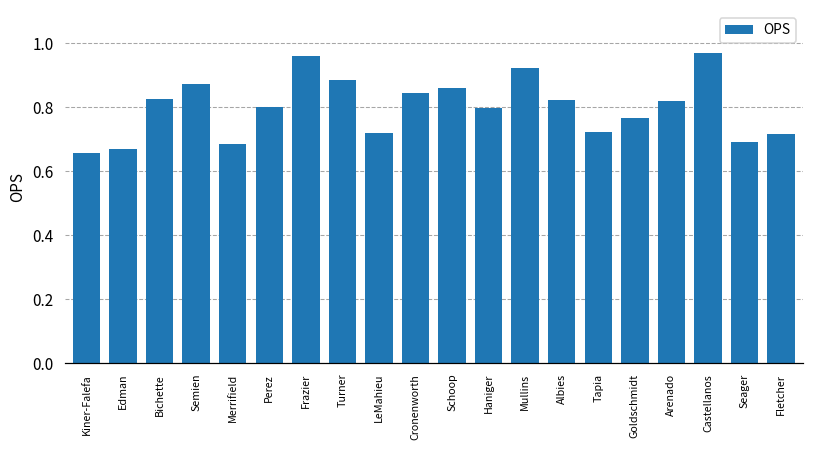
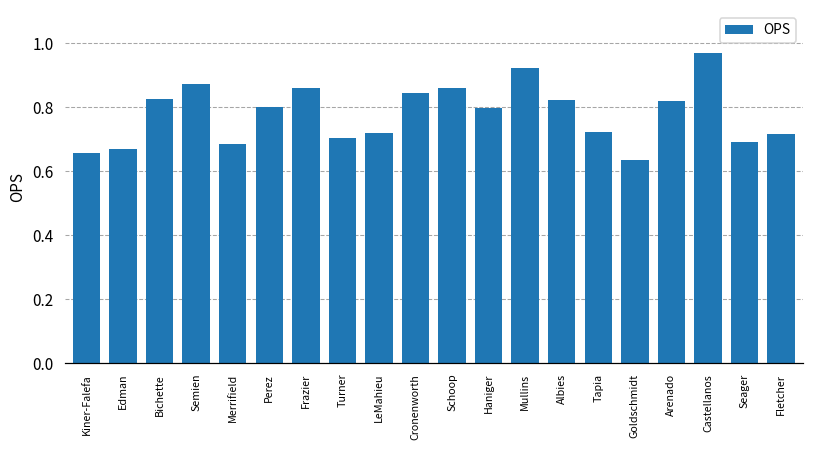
  {
    "Kiner-Falefa": 0.66,
    "Edman": 0.67,
    "Bichette": 0.83,
    "Semien": 0.87,
    "Merrifield": 0.68,
    "Perez": 0.80,
-   "Frazier": 0.96,
-   "Turner": 0.89,
+   "Frazier": 0.86,
+   "Turner": 0.70,
    "LeMahieu": 0.72,
    "Cronenworth": 0.85,
    "Schoop": 0.86,
    "Haniger": 0.80,
    "Mullins": 0.92,
    "Albies": 0.82,
    "Tapia": 0.72,
-   "Goldschmidt": 0.77,
+   "Goldschmidt": 0.63,
    "Arenado": 0.82,
    "Castellanos": 0.97,
    "Seager": 0.69,
    "Fletcher": 0.72
  }
